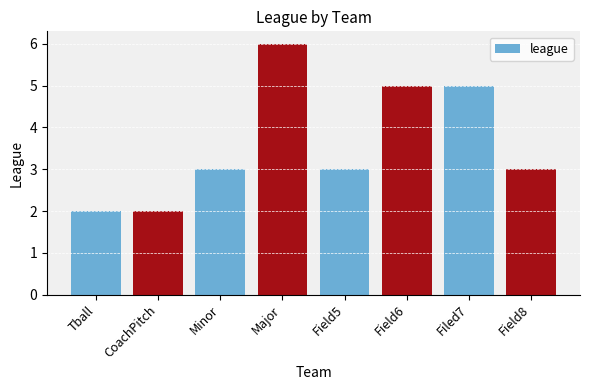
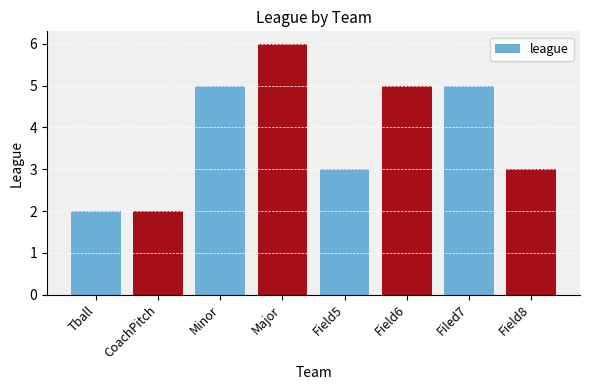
  {
    "Tball": 2,
    "CoachPitch": 2,
-   "Minor": 3,
+   "Minor": 5,
    "Major": 6,
    "Field5": 3,
    "Field6": 5,
    "Filed7": 5,
    "Field8": 3
  }
